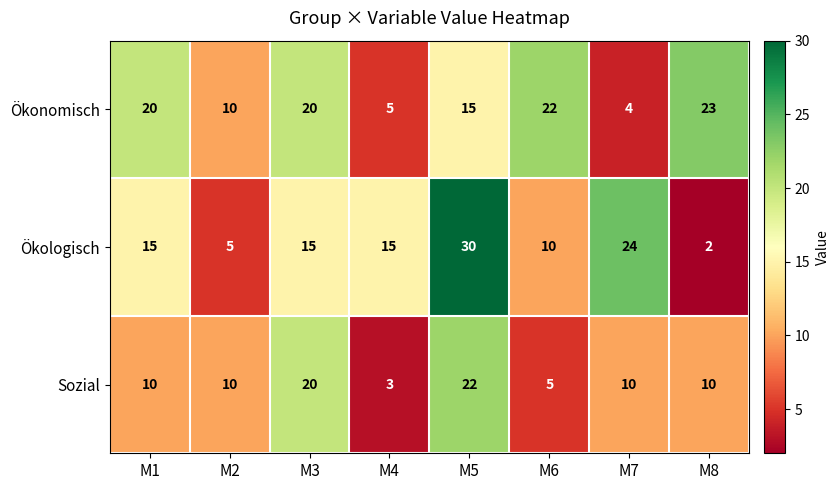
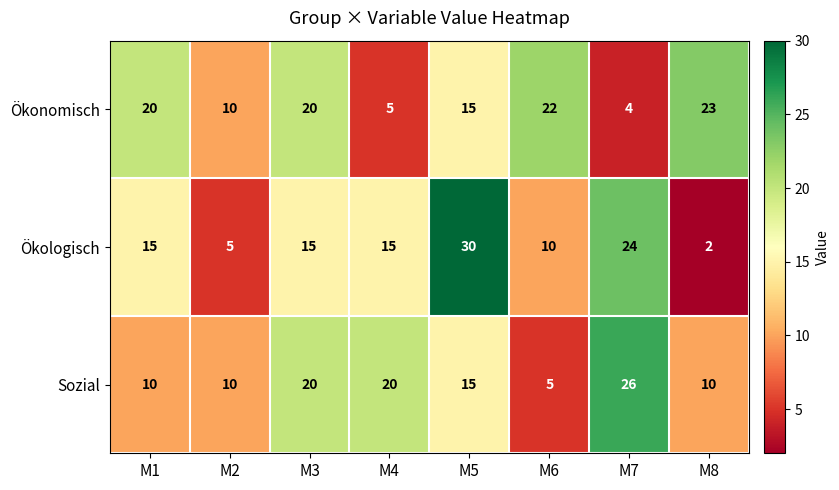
  {
    "Ökonomisch": {
      "M1": 20,
      "M2": 10,
      "M3": 20,
      "M4": 5,
      "M5": 15,
      "M6": 22,
      "M7": 4,
      "M8": 23
    },
    "Ökologisch": {
      "M1": 15,
      "M2": 5,
      "M3": 15,
      "M4": 15,
      "M5": 30,
      "M6": 10,
      "M7": 24,
      "M8": 2
    },
    "Sozial": {
      "M1": 10,
      "M2": 10,
      "M3": 20,
-     "M4": 3,
-     "M5": 22,
+     "M4": 20,
+     "M5": 15,
      "M6": 5,
-     "M7": 10,
+     "M7": 26,
      "M8": 10
    }
  }
